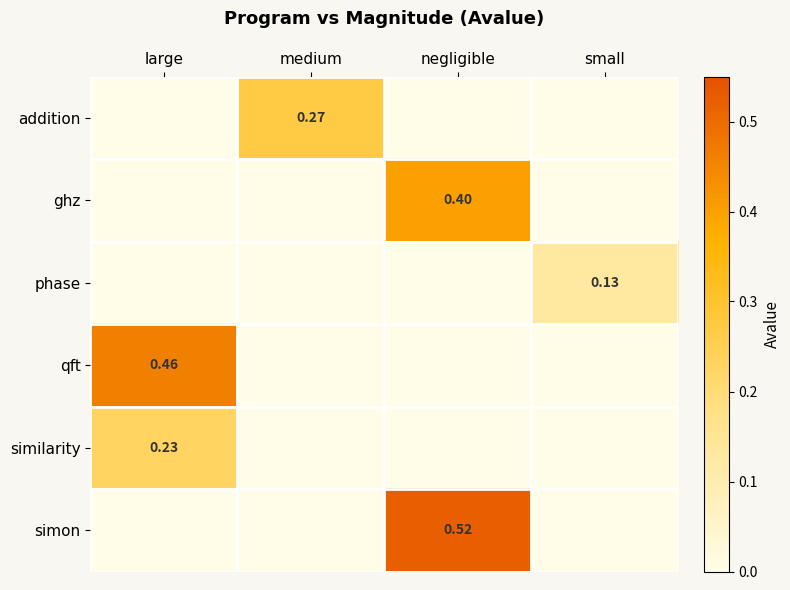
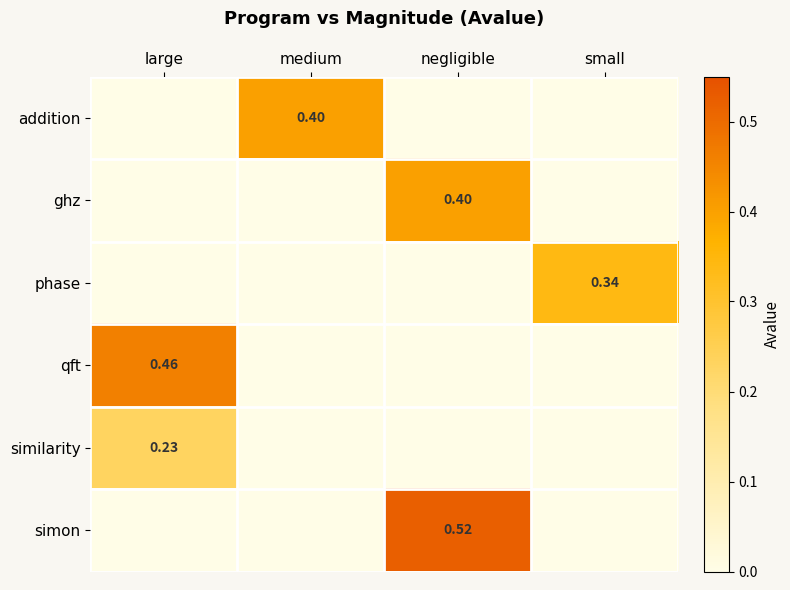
  {
    "addition": {
-     "medium": 0.27
+     "medium": 0.40
    },
    "ghz": {
      "negligible": 0.40
    },
    "phase": {
-     "small": 0.13
+     "small": 0.34
    },
    "qft": {
      "large": 0.46
    },
    "similarity": {
      "large": 0.23
    },
    "simon": {
      "negligible": 0.52
    }
  }
